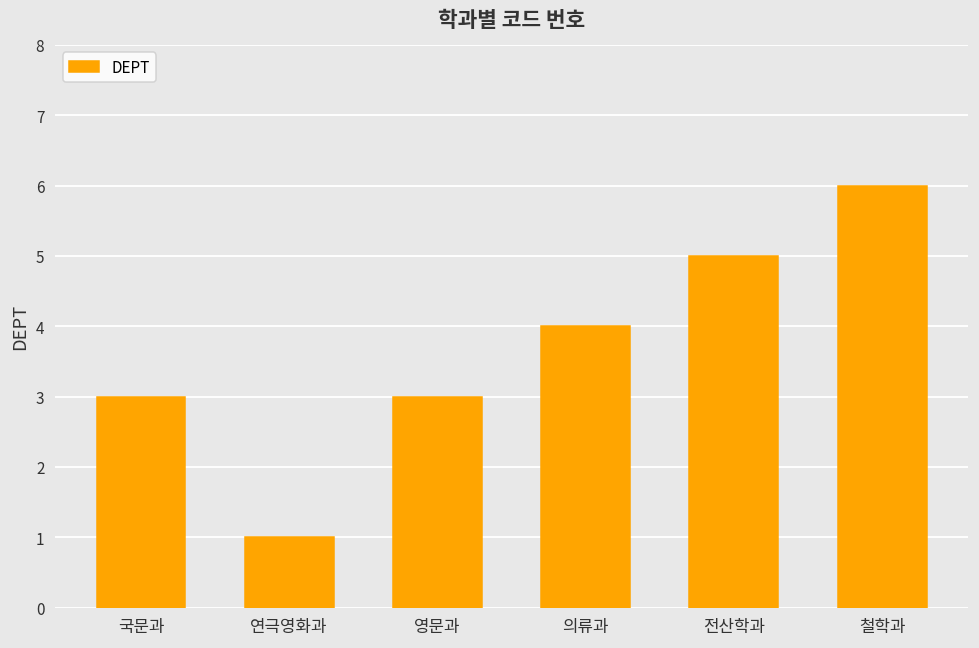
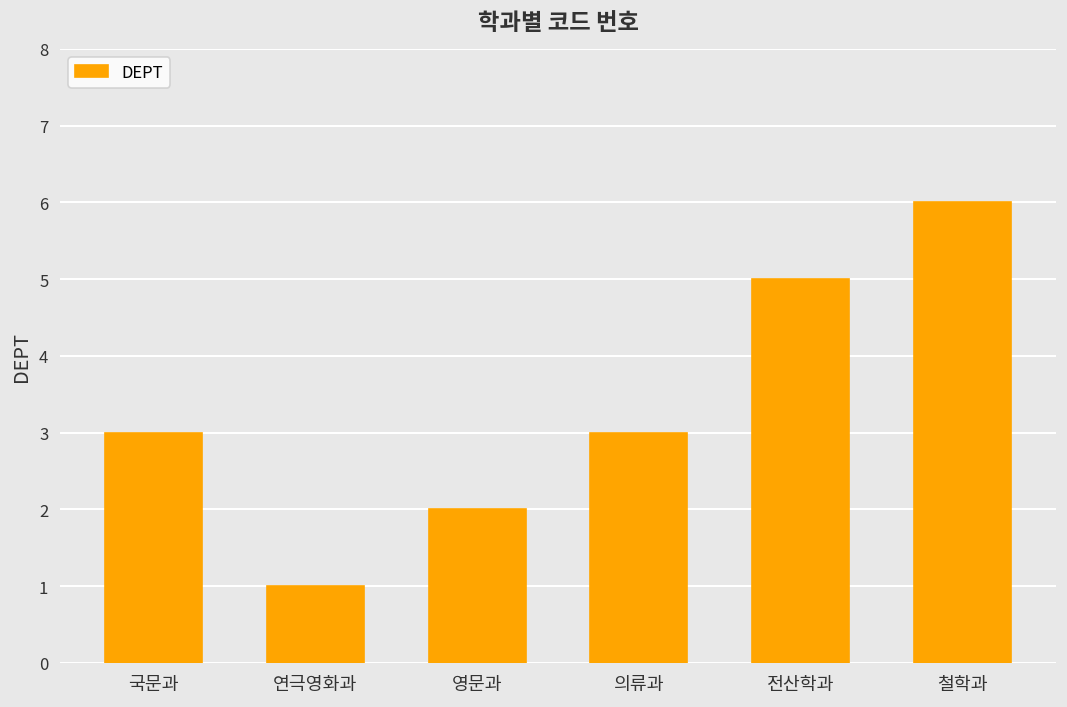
  {
    "국문과": 3,
    "연극영화과": 1,
-   "영문과": 3,
-   "의류과": 4,
+   "영문과": 2,
+   "의류과": 3,
    "전산학과": 5,
    "철학과": 6
  }
